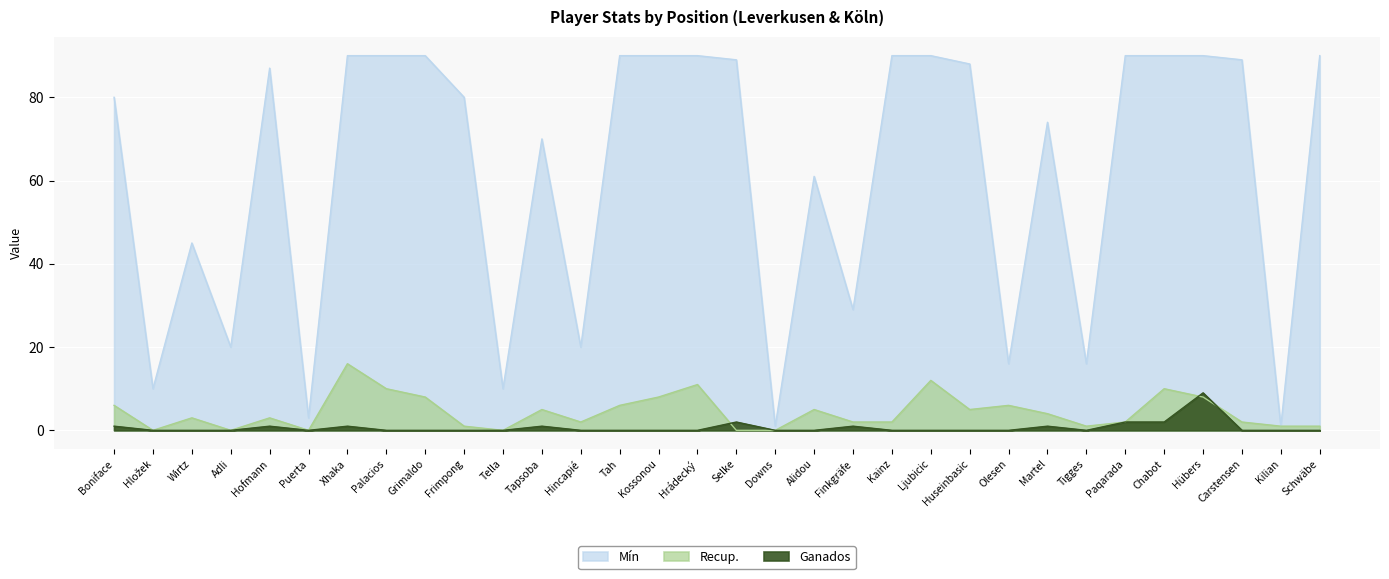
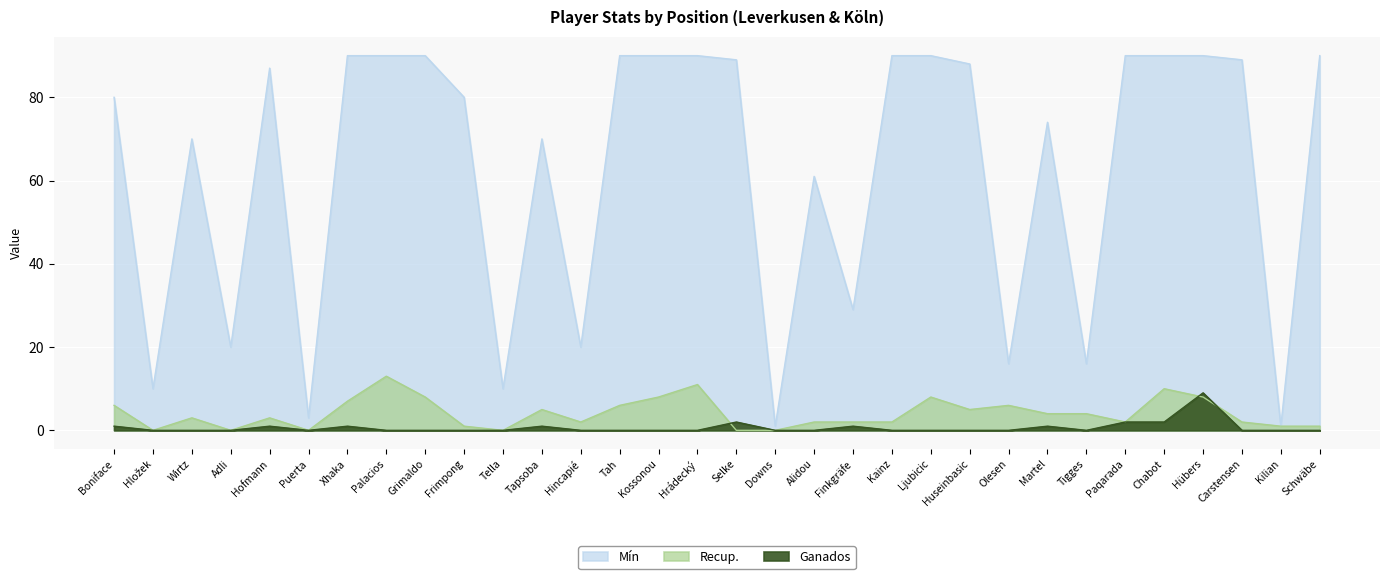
  {
    "Mín": {
      "Boniface": 80,
      "Hložek": 10,
-     "Wirtz": 45,
+     "Wirtz": 70,
      "Adli": 20,
      "Hofmann": 87,
      "Puerta": 3,
      "Xhaka": 90,
      "Palacios": 90,
      "Grimaldo": 90,
      "Frimpong": 80,
      "Tella": 10,
      "Tapsoba": 70,
      "Hincapié": 20,
      "Tah": 90,
      "Kossonou": 90,
      "Hrádecký": 90,
      "Selke": 89,
      "Downs": 1,
      "Alidou": 61,
      "Finkgräfe": 29,
      "Kainz": 90,
      "Ljubicic": 90,
      "Huseinbasic": 88,
      "Olesen": 16,
      "Martel": 74,
      "Tigges": 16,
      "Paqarada": 90,
      "Chabot": 90,
      "Hübers": 90,
      "Carstensen": 89,
      "Schwäbe": 90
    },
    "Recup.": {
      "Boniface": 6,
      "Wirtz": 3,
      "Hofmann": 3,
-     "Xhaka": 16,
-     "Palacios": 10,
+     "Xhaka": 7,
+     "Palacios": 13,
      "Grimaldo": 8,
      "Frimpong": 1,
      "Tapsoba": 5,
      "Hincapié": 2,
      "Tah": 6,
      "Kossonou": 8,
      "Hrádecký": 11,
      "Selke": 0,
-     "Alidou": 5,
+     "Alidou": 2,
      "Finkgräfe": 2,
      "Kainz": 2,
-     "Ljubicic": 12,
+     "Ljubicic": 8,
      "Huseinbasic": 5,
      "Olesen": 6,
      "Martel": 4,
-     "Tigges": 1,
+     "Tigges": 4,
      "Chabot": 10,
      "Hübers": 8,
      "Carstensen": 2,
      "Schwäbe": 1
    },
    "Ganados": {
      "Boniface": 1,
      "Wirtz": 0,
      "Hofmann": 1,
      "Xhaka": 1,
      "Palacios": 0,
      "Grimaldo": 0,
      "Frimpong": 0,
      "Tapsoba": 1,
      "Hincapié": 0,
      "Tah": 0,
      "Kossonou": 0,
      "Hrádecký": 0,
      "Selke": 2,
      "Alidou": 0,
      "Finkgräfe": 1,
      "Kainz": 0,
      "Ljubicic": 0,
      "Huseinbasic": 0,
      "Olesen": 0,
      "Martel": 1,
      "Tigges": 0,
      "Chabot": 2,
      "Hübers": 9,
      "Carstensen": 0,
      "Kilian": 0,
      "Schwäbe": 0
    }
  }
